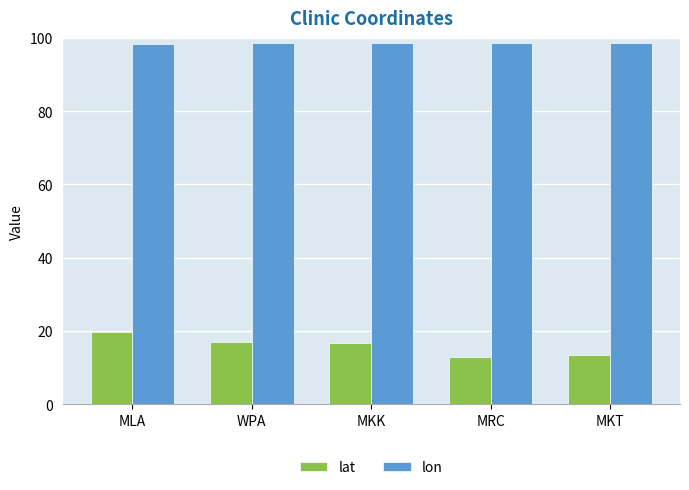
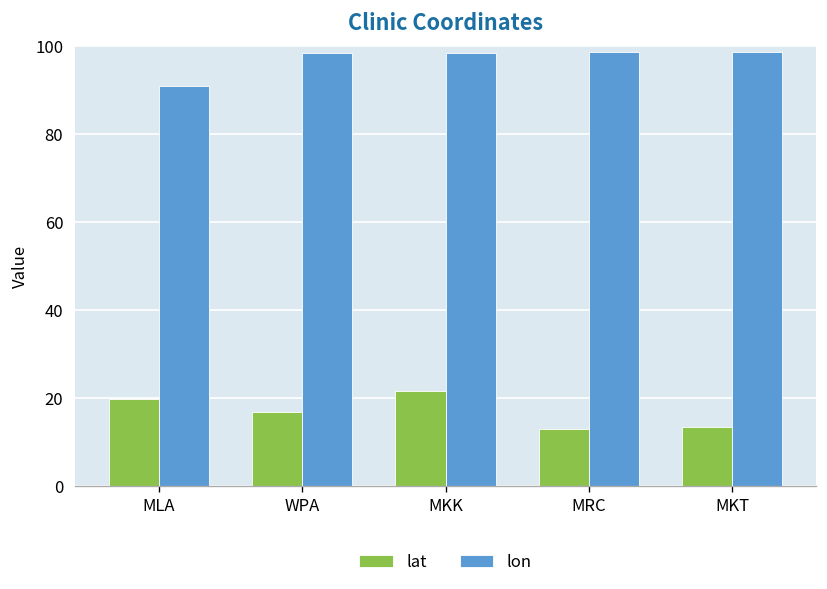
  {
    "lat": {
      "MLA": 20,
      "WPA": 17,
-     "MKK": 17,
+     "MKK": 22,
      "MRC": 13,
      "MKT": 13
    },
    "lon": {
-     "MLA": 98,
+     "MLA": 91,
      "WPA": 99,
      "MKK": 99,
      "MRC": 99,
      "MKT": 99
    }
  }
